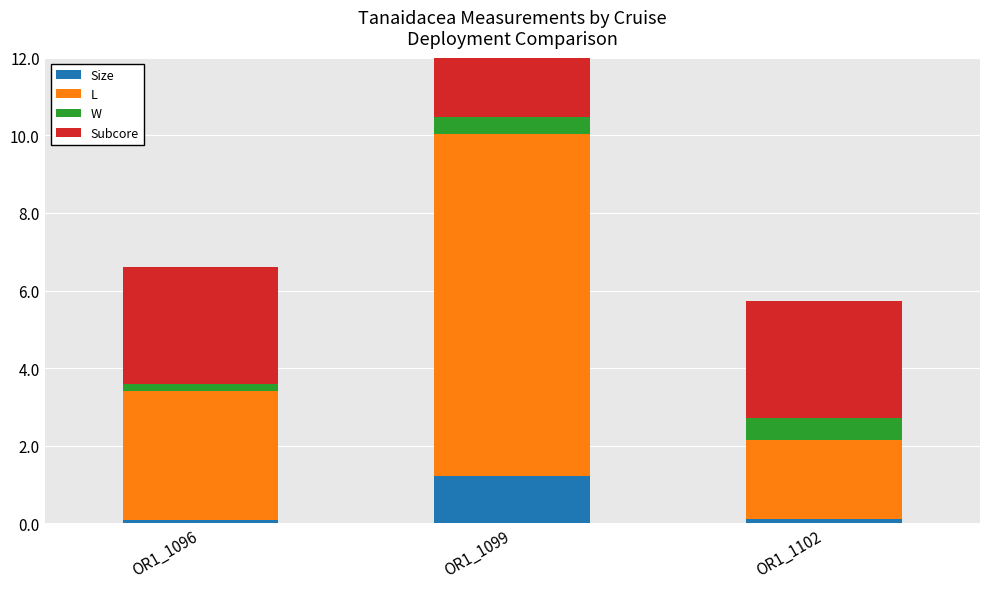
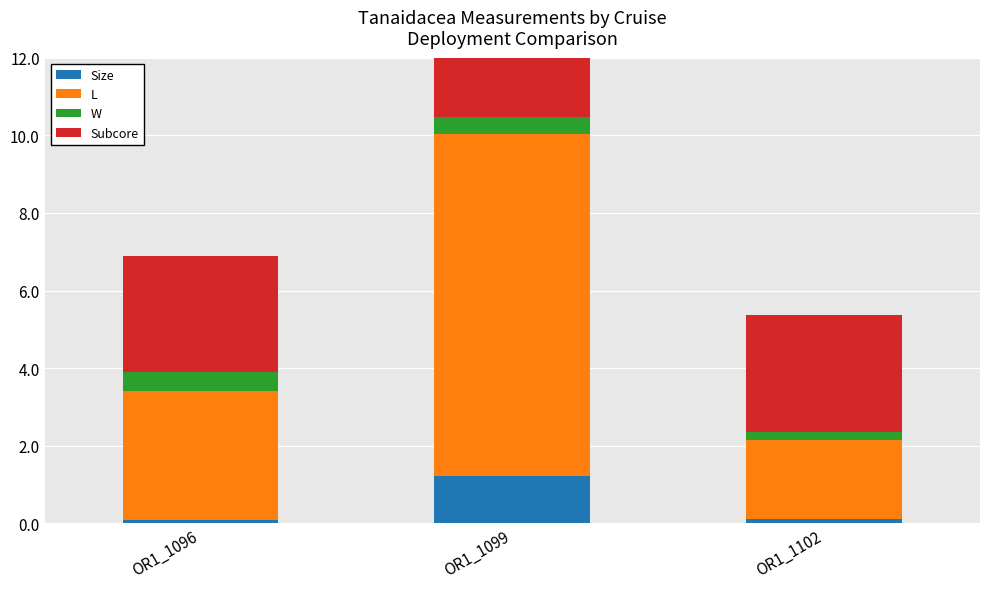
  {
    "Size": {
      "OR1_1096": 0.1,
      "OR1_1099": 1.2,
      "OR1_1102": 0.1
    },
    "L": {
      "OR1_1096": 3.3,
      "OR1_1099": 8.8,
      "OR1_1102": 2.0
    },
    "W": {
-     "OR1_1096": 0.2,
+     "OR1_1096": 0.5,
      "OR1_1099": 0.4,
-     "OR1_1102": 0.6
+     "OR1_1102": 0.2
    },
    "Subcore": {
      "OR1_1096": 3.0,
      "OR1_1102": 3.0
    }
  }
